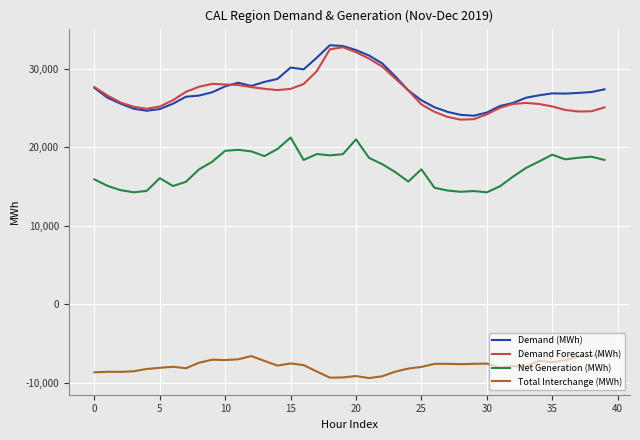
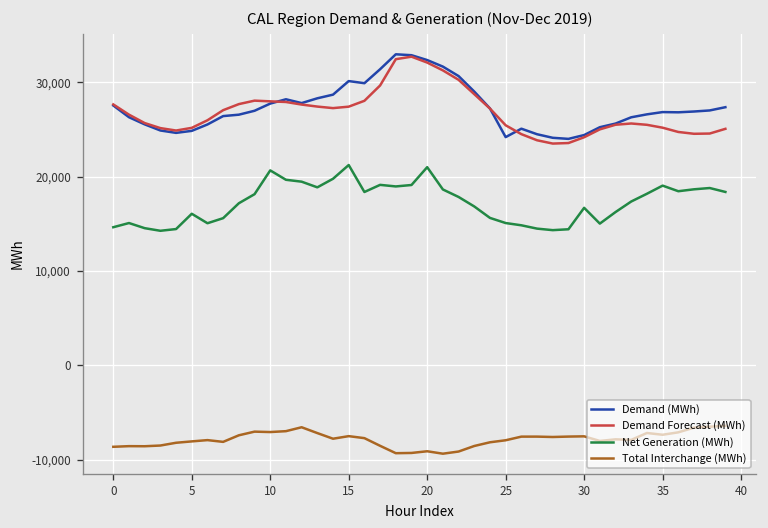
  {
    "Demand (MWh)": {
      "5": "25,000",
      "15": "30,000",
-     "25": "26,000",
+     "25": "24,000",
      "35": "27,000"
    },
    "Net Generation (MWh)": {
-     "0": "16,000",
+     "0": "15,000",
      "5": "16,000",
-     "10": "20,000",
+     "10": "21,000",
      "15": "21,000",
      "20": "21,000",
-     "25": "17,000",
-     "30": "14,000",
+     "25": "15,000",
+     "30": "17,000",
      "35": "19,000"
    }
  }
